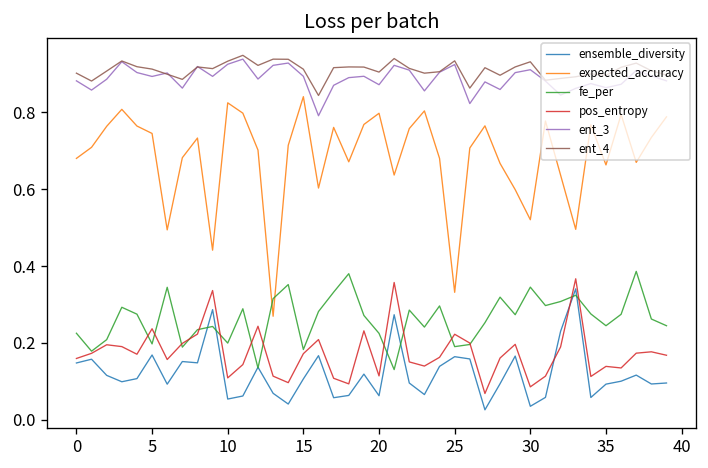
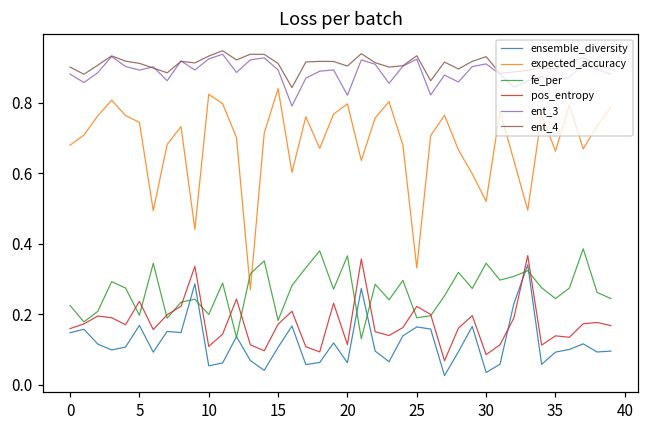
  {
    "ensemble_diversity": {
      "0": 0.15,
      "5": 0.17,
      "10": 0.05,
      "15": 0.11,
      "20": 0.06,
      "25": 0.16,
      "30": 0.04,
      "35": 0.09
    },
    "expected_accuracy": {
      "0": 0.68,
      "5": 0.74,
      "10": 0.82,
      "15": 0.84,
      "20": 0.80,
      "25": 0.33,
      "30": 0.52,
      "35": 0.66
    },
    "fe_per": {
      "0": 0.23,
      "5": 0.20,
      "10": 0.20,
      "15": 0.18,
-     "20": 0.22,
+     "20": 0.37,
      "25": 0.19,
      "30": 0.35,
      "35": 0.24
    },
    "pos_entropy": {
      "0": 0.16,
      "5": 0.24,
      "10": 0.11,
      "15": 0.17,
      "20": 0.11,
      "25": 0.22,
      "30": 0.09,
      "35": 0.14
    },
    "ent_3": {
      "0": 0.88,
      "5": 0.89,
      "15": 0.89,
-     "20": 0.87,
+     "20": 0.82,
      "25": 0.92,
      "30": 0.91
    },
    "ent_4": {
      "0": 0.90,
      "5": 0.91,
      "15": 0.91,
      "20": 0.90,
      "25": 0.93,
      "30": 0.93
    }
  }
